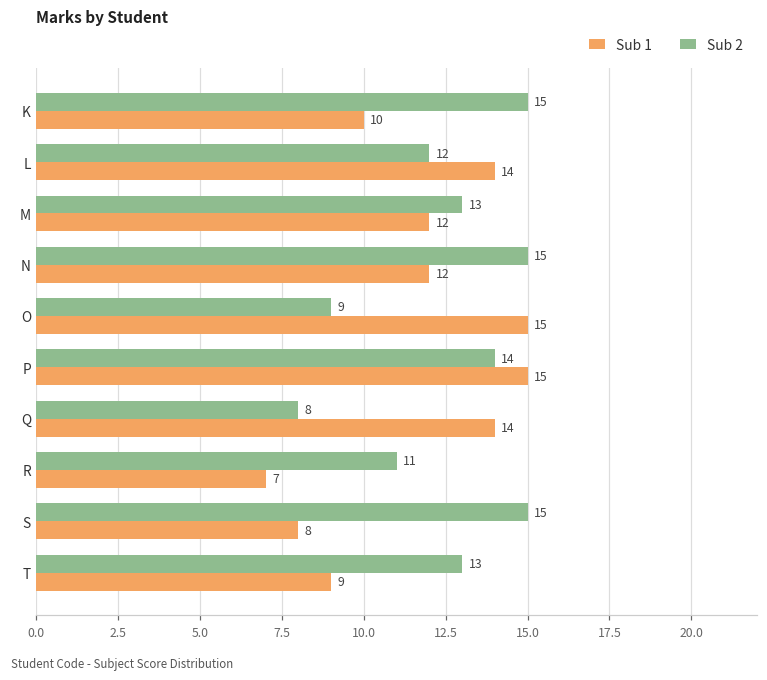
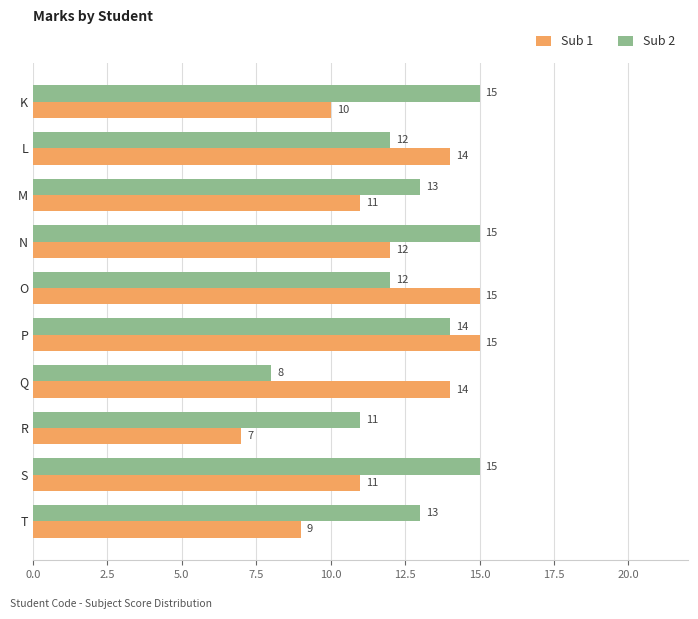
  {
    "Sub 1": {
      "K": 10,
      "L": 14,
-     "M": 12,
+     "M": 11,
      "N": 12,
      "O": 15,
      "P": 15,
      "Q": 14,
      "R": 7,
-     "S": 8,
+     "S": 11,
      "T": 9
    },
    "Sub 2": {
      "K": 15,
      "L": 12,
      "M": 13,
      "N": 15,
-     "O": 9,
+     "O": 12,
      "P": 14,
      "Q": 8,
      "R": 11,
      "S": 15,
      "T": 13
    }
  }
